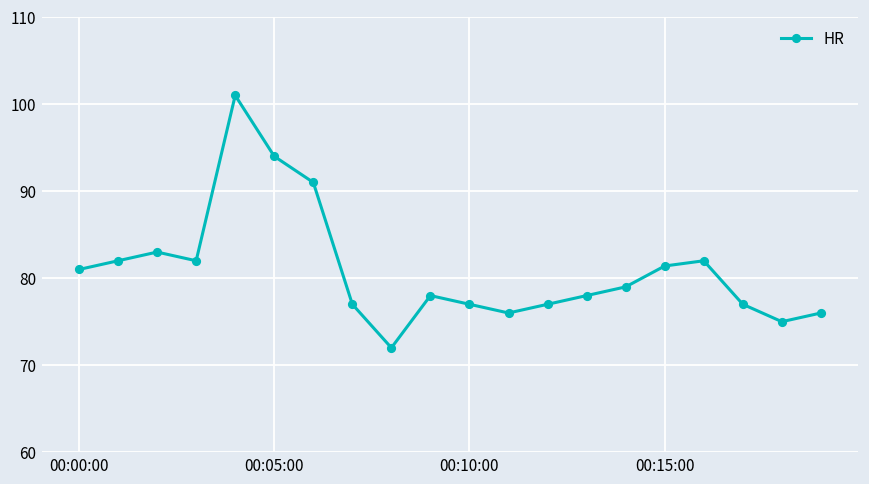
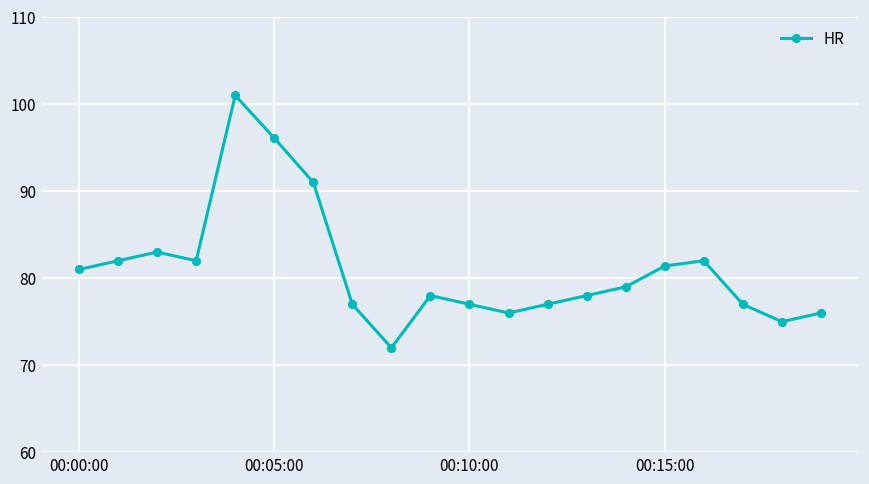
  {
    "00:00:00": 81,
-   "00:05:00": 94,
+   "00:05:00": 96,
    "00:10:00": 77,
    "00:15:00": 81
  }
